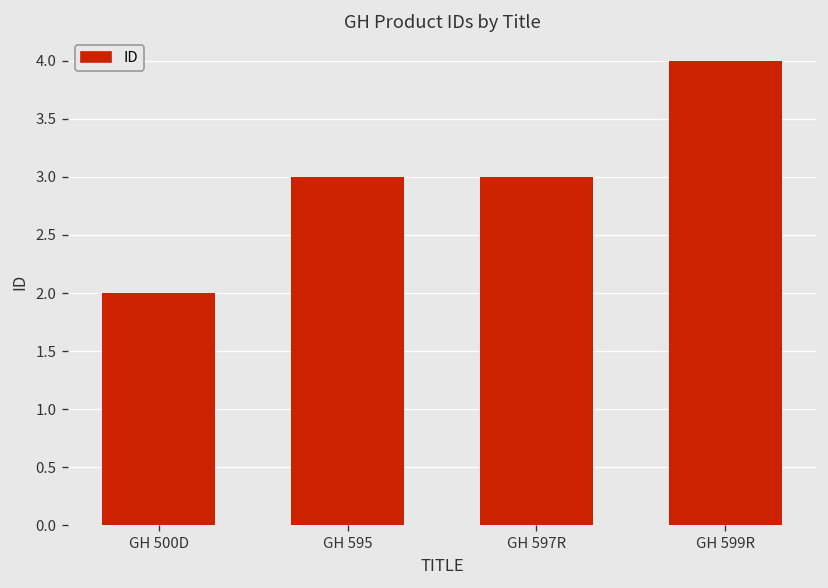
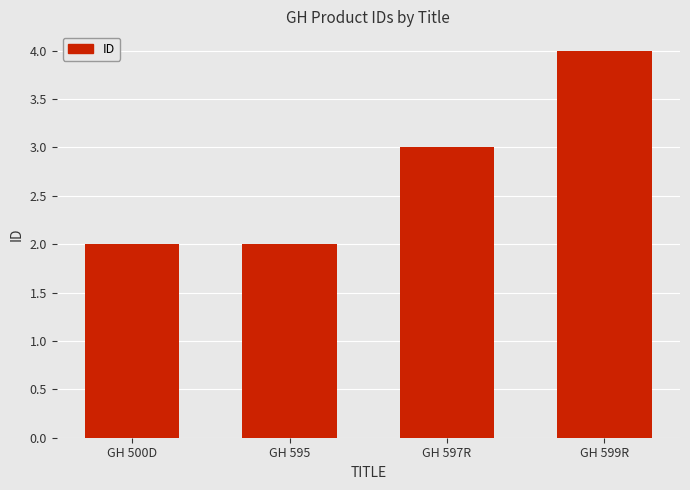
  {
    "GH 500D": 2,
-   "GH 595": 3,
+   "GH 595": 2,
    "GH 597R": 3,
    "GH 599R": 4
  }
